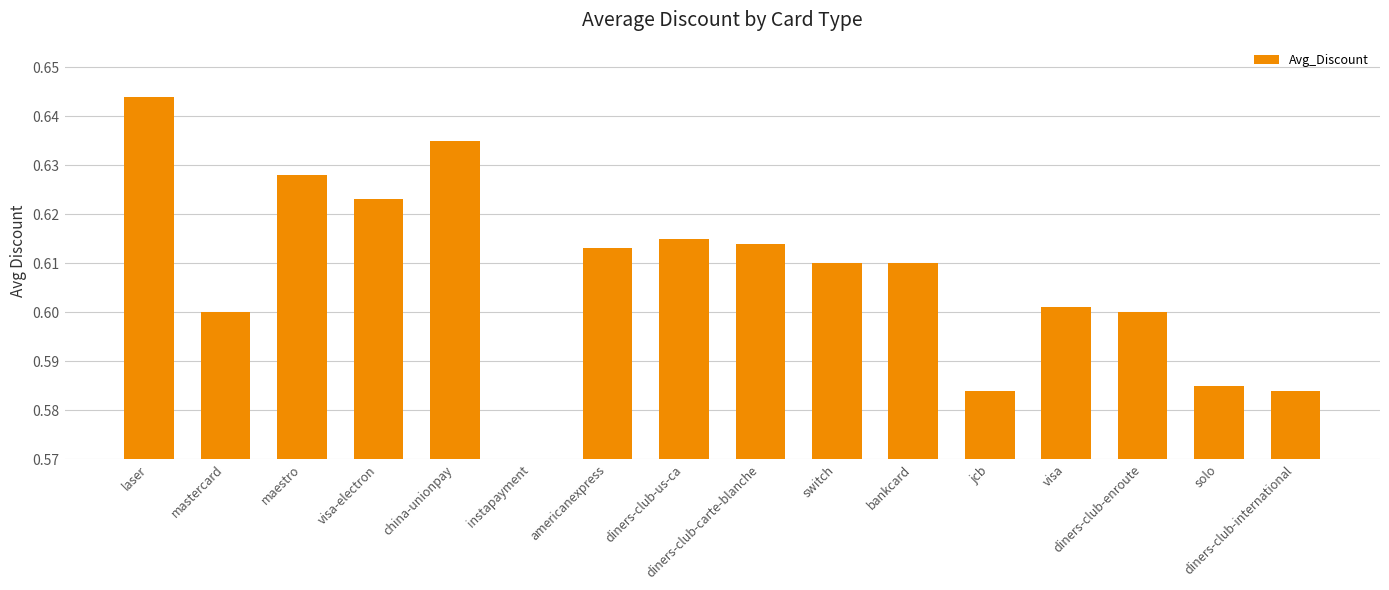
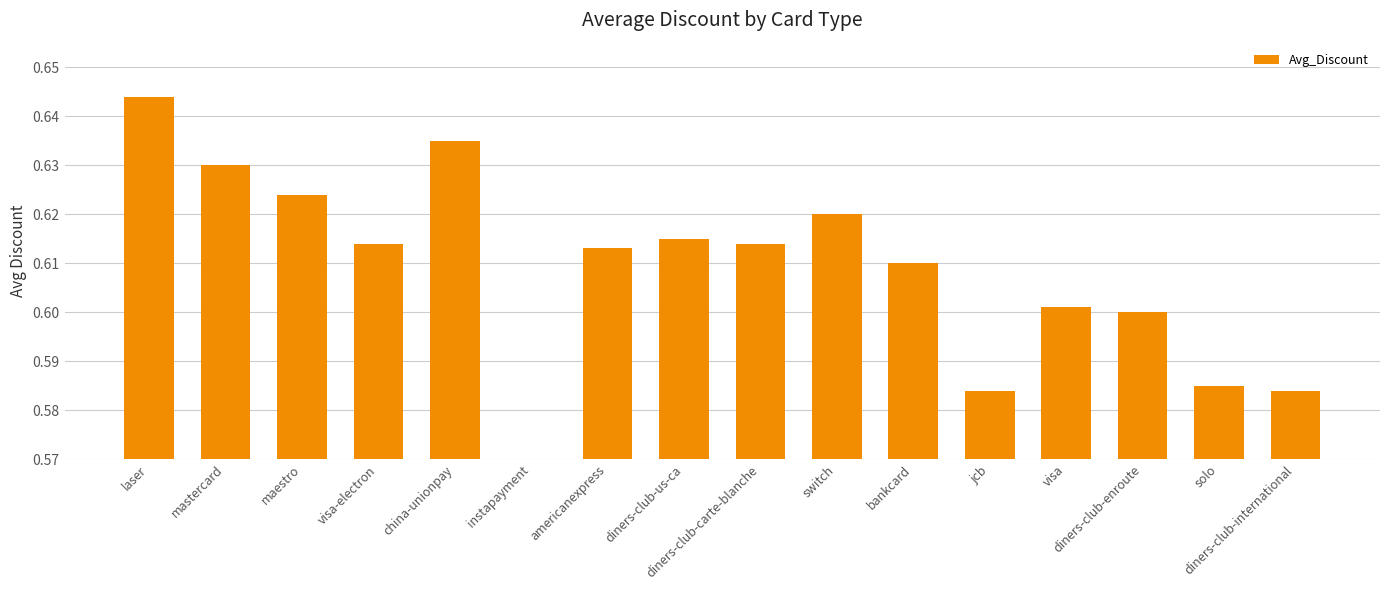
  {
    "laser": 0.644,
-   "mastercard": 0.60,
-   "maestro": 0.628,
-   "visa-electron": 0.623,
+   "mastercard": 0.63,
+   "maestro": 0.624,
+   "visa-electron": 0.614,
    "china-unionpay": 0.635,
    "americanexpress": 0.613,
    "diners-club-us-ca": 0.615,
    "diners-club-carte-blanche": 0.614,
-   "switch": 0.61,
+   "switch": 0.62,
    "bankcard": 0.610,
    "jcb": 0.584,
    "visa": 0.601,
    "diners-club-enroute": 0.600,
    "solo": 0.585,
    "diners-club-international": 0.584
  }
